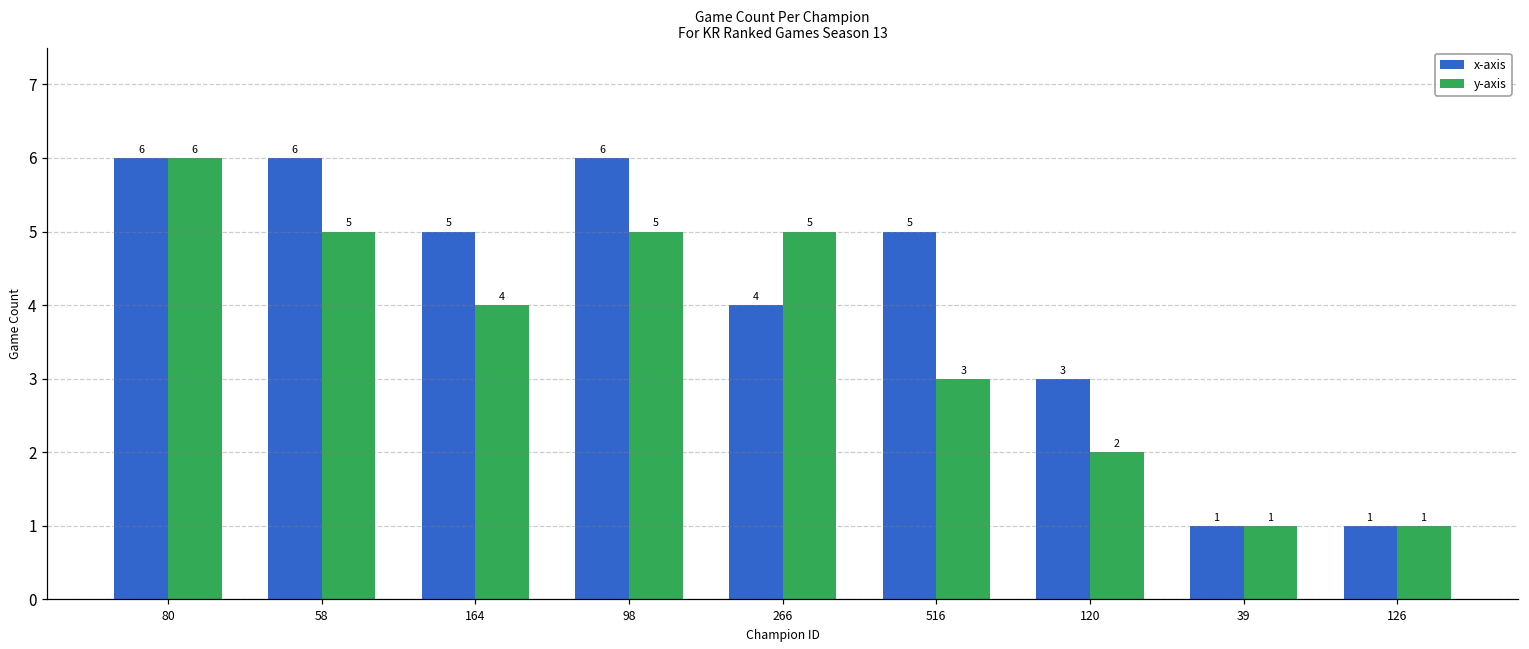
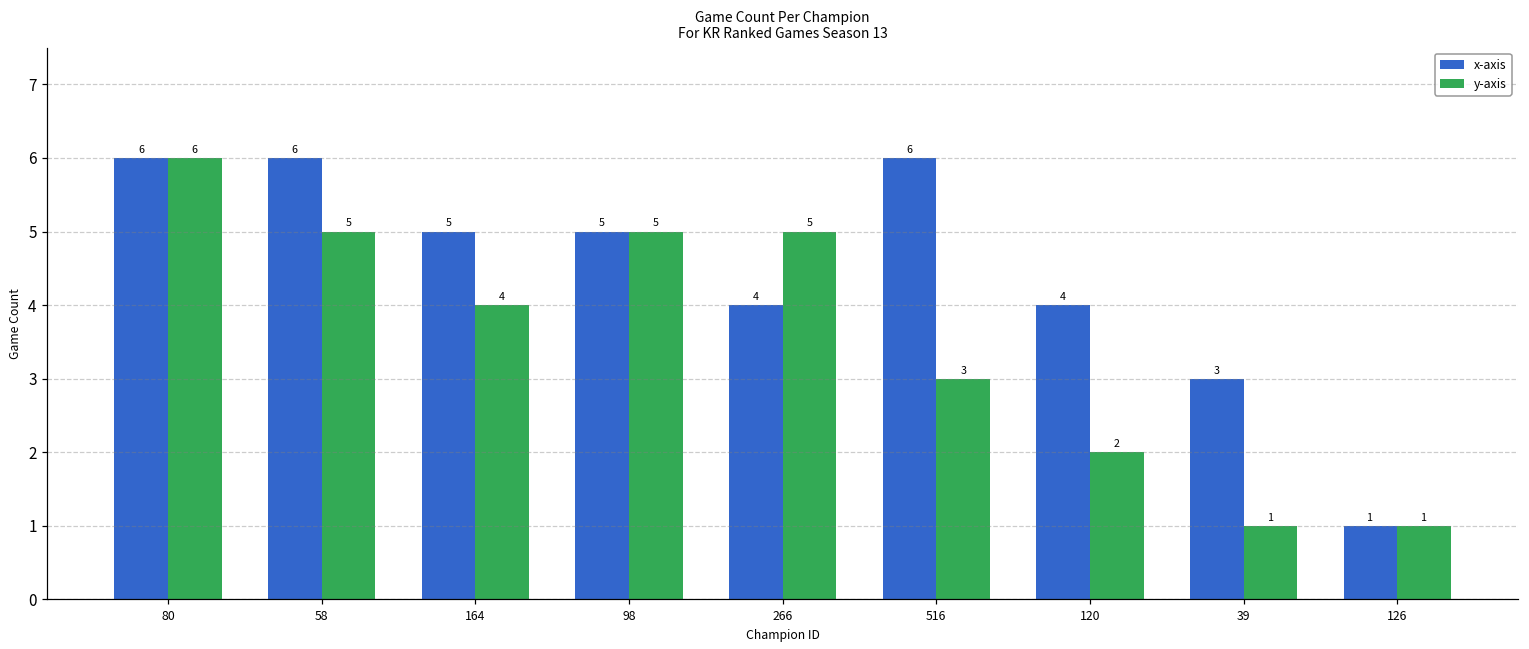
  {
    "x-axis": {
      "80": 6,
      "58": 6,
      "164": 5,
-     "98": 6,
+     "98": 5,
      "266": 4,
-     "516": 5,
-     "120": 3,
-     "39": 1,
+     "516": 6,
+     "120": 4,
+     "39": 3,
      "126": 1
    },
    "y-axis": {
      "80": 6,
      "58": 5,
      "164": 4,
      "98": 5,
      "266": 5,
      "516": 3,
      "120": 2,
      "39": 1,
      "126": 1
    }
  }
